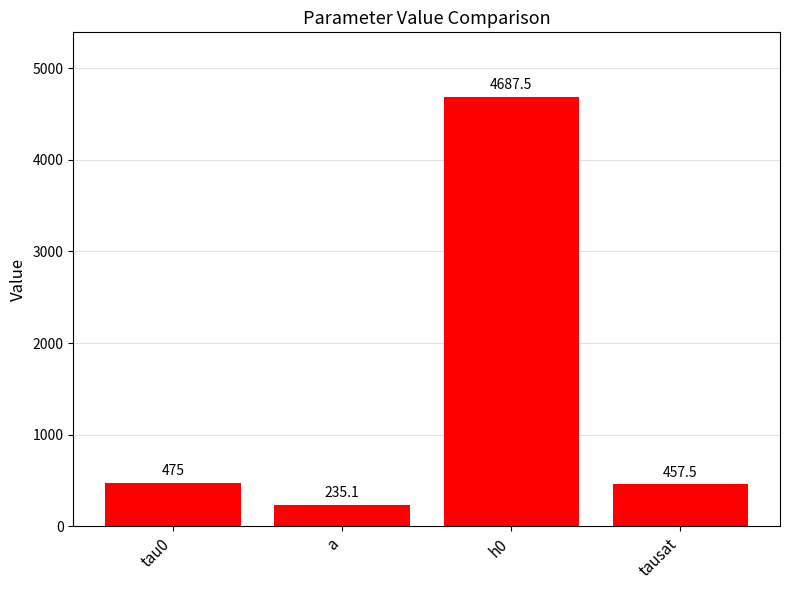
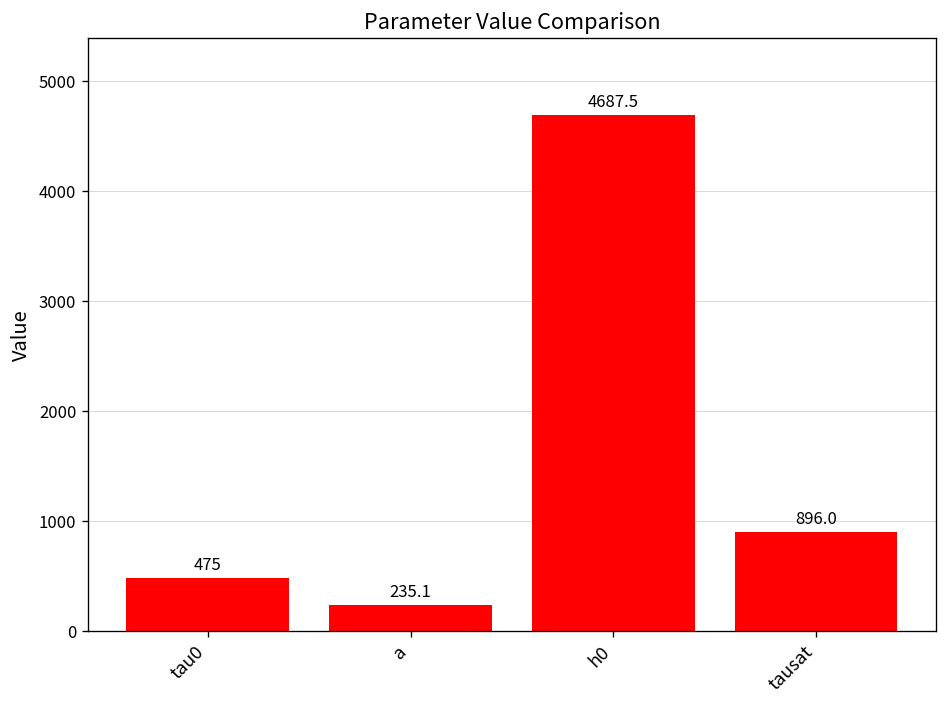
  {
    "tau0": 475,
    "a": 235.1,
    "h0": 4687.5,
-   "tausat": 457.5
+   "tausat": 896.0
  }
